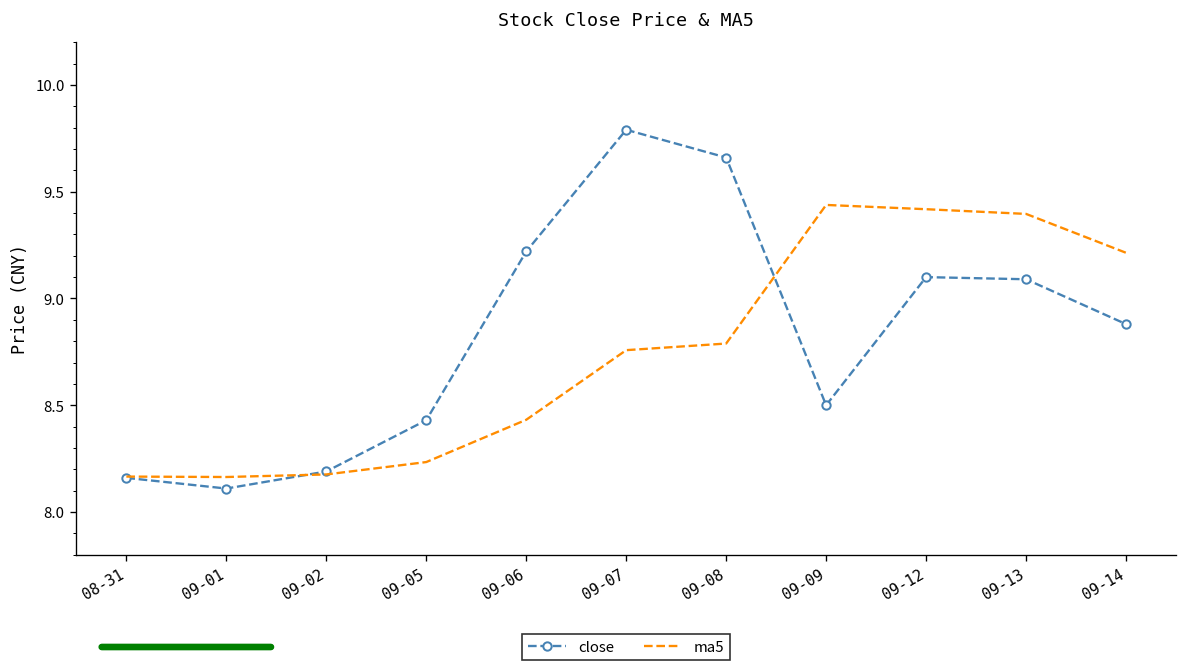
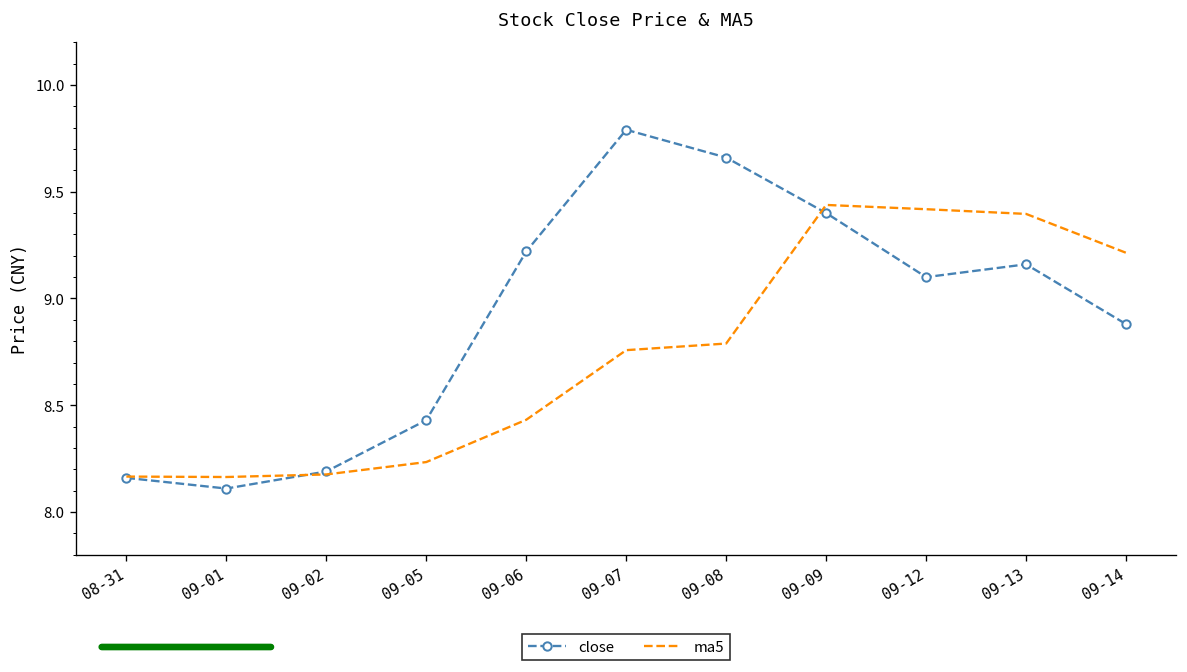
  {
    "close": {
      "09-01": 8.11,
      "09-05": 8.43,
      "09-06": 9.22,
      "09-07": 9.79,
      "09-08": 9.66,
-     "09-09": 8.5,
+     "09-09": 9.4,
      "09-12": 9.10,
-     "09-13": 9.09,
+     "09-13": 9.16,
      "09-14": 8.88
    },
    "ma5": {
      "09-01": 8.16,
      "09-05": 8.23,
      "09-06": 8.43,
      "09-07": 8.76,
      "09-08": 8.79,
      "09-09": 9.44,
      "09-12": 9.42,
      "09-13": 9.40,
      "09-14": 9.21
    }
  }
